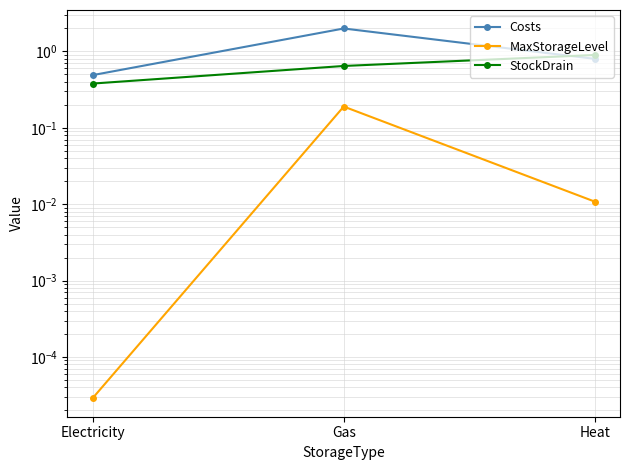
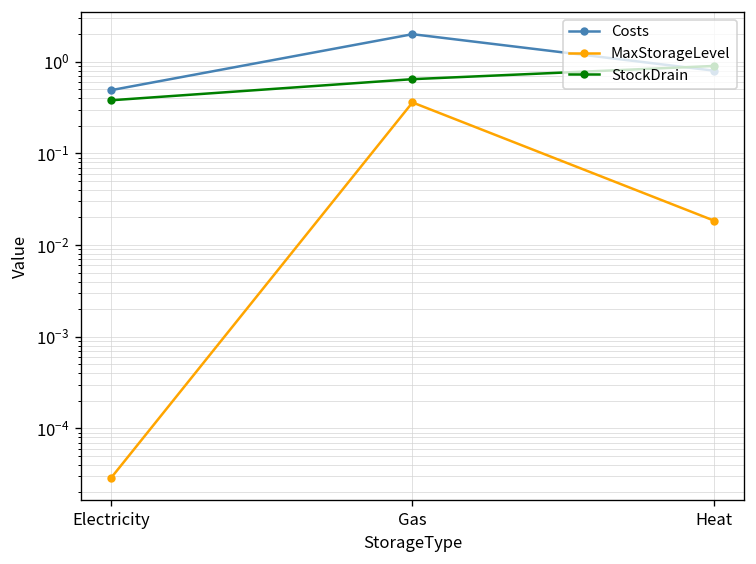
  {
    "Costs": {
      "Electricity": 0.5,
      "Gas": 2.0
    },
    "MaxStorageLevel": {
      "Electricity": 0.000029,
-     "Gas": 0.19,
-     "Heat": 0.011
+     "Gas": 0.4,
+     "Heat": 0.019
    },
    "StockDrain": {
      "Electricity": 0.4,
      "Gas": 0.6
    }
  }
